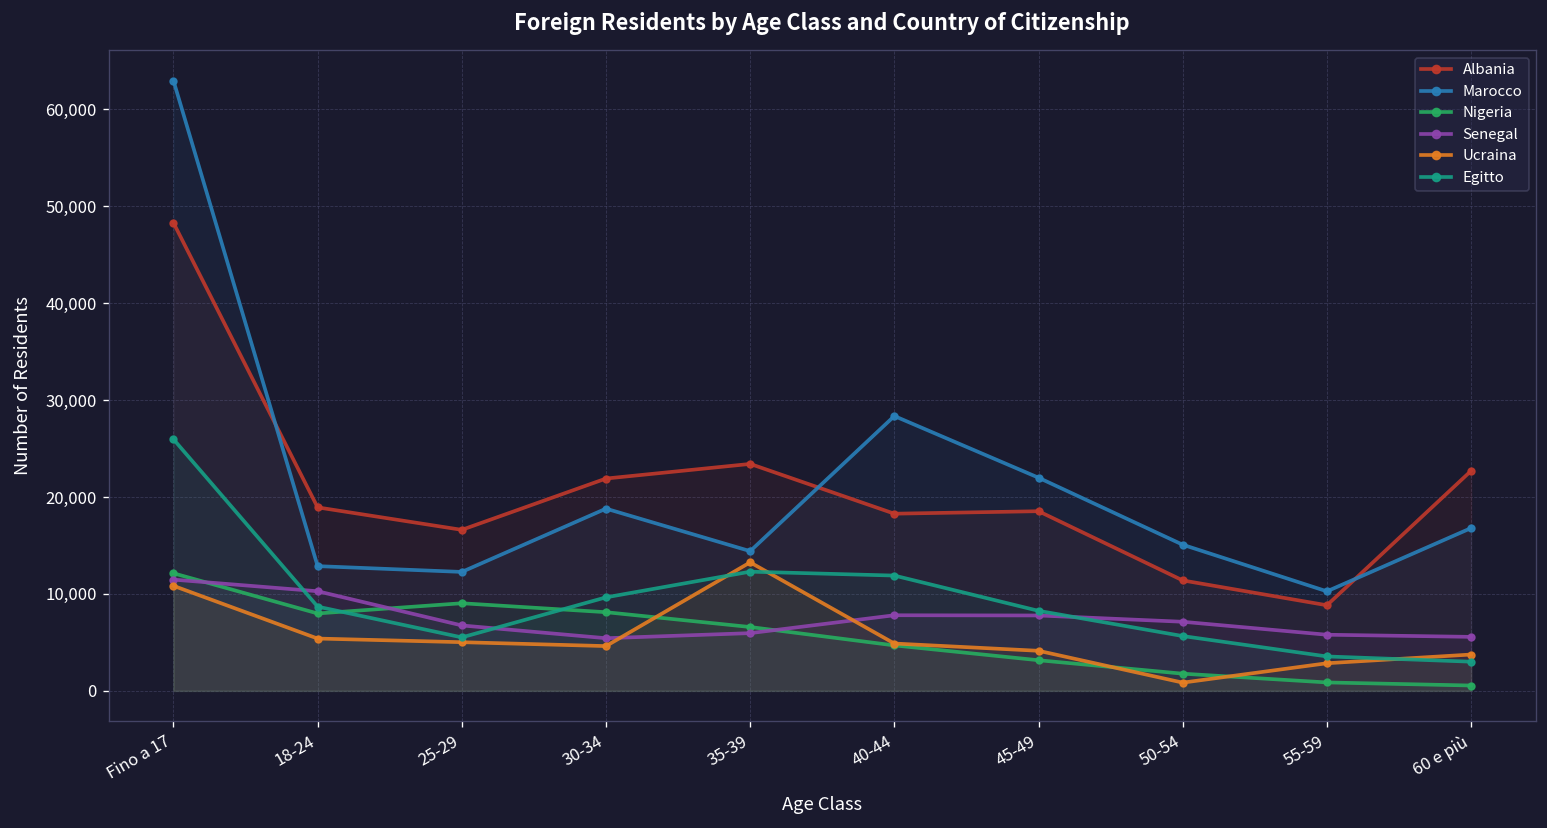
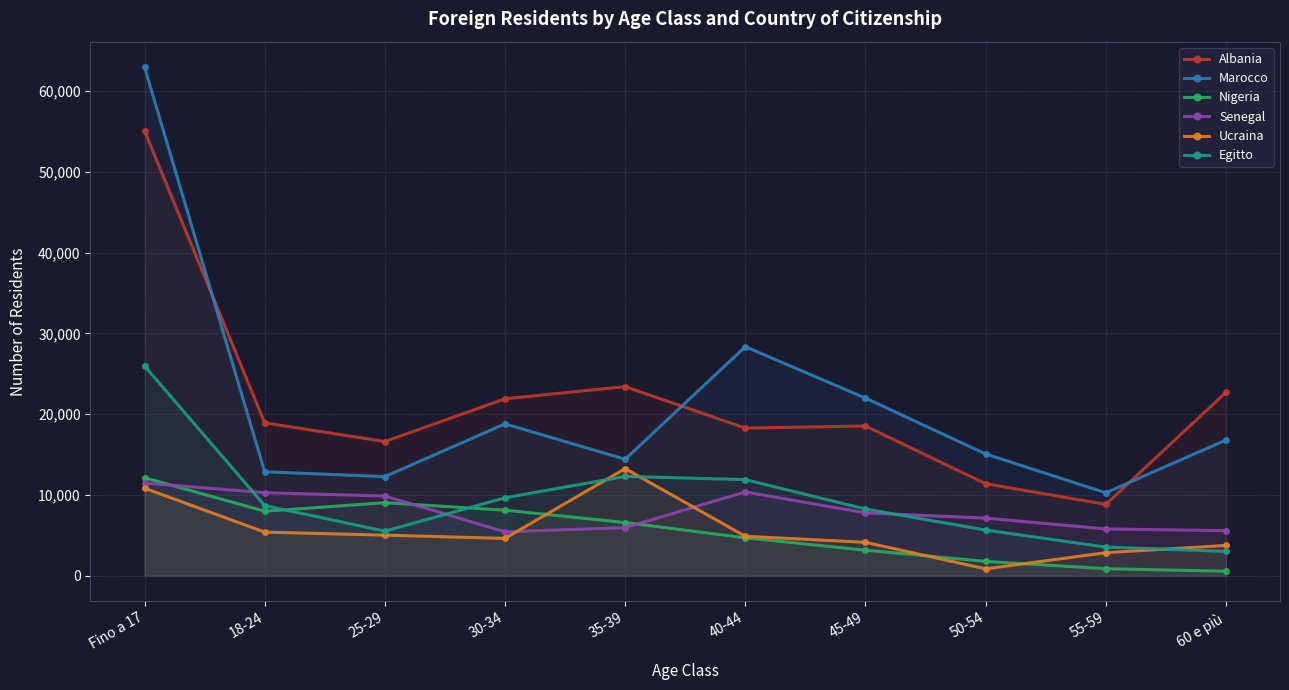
  {
    "Albania": {
-     "Fino a 17": "48,000",
+     "Fino a 17": "55,000",
      "18-24": "19,000",
      "25-29": "17,000",
      "30-34": "22,000",
      "35-39": "23,000",
      "40-44": "18,000",
      "45-49": "19,000",
      "50-54": "11,000",
      "55-59": "9,000",
      "60 e più": "23,000"
    },
    "Marocco": {
      "Fino a 17": "63,000",
      "18-24": "13,000",
      "25-29": "12,000",
      "30-34": "19,000",
      "35-39": "14,000",
      "40-44": "28,000",
      "45-49": "22,000",
      "50-54": "15,000",
      "55-59": "10,000",
      "60 e più": "17,000"
    },
    "Senegal": {
      "Fino a 17": "11,000",
      "18-24": "10,000",
-     "25-29": "7,000",
+     "25-29": "10,000",
      "30-34": "5,000",
      "35-39": "6,000",
-     "40-44": "8,000",
+     "40-44": "10,000",
      "45-49": "8,000",
      "50-54": "7,000",
      "55-59": "6,000",
      "60 e più": "6,000"
    },
    "Ucraina": {
      "Fino a 17": "11,000",
      "18-24": "5,000",
      "25-29": "5,000",
      "30-34": "5,000",
      "35-39": "13,000",
      "45-49": "4,000",
      "50-54": "1,000",
      "55-59": "3,000",
      "60 e più": "4,000"
    }
  }
